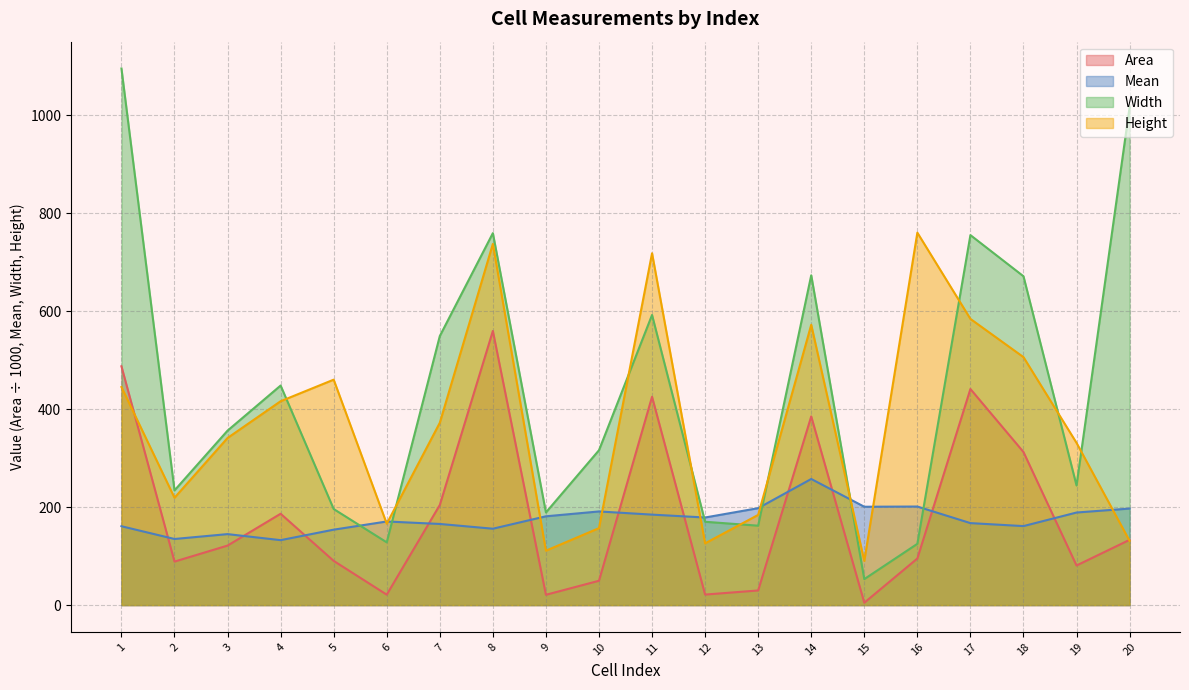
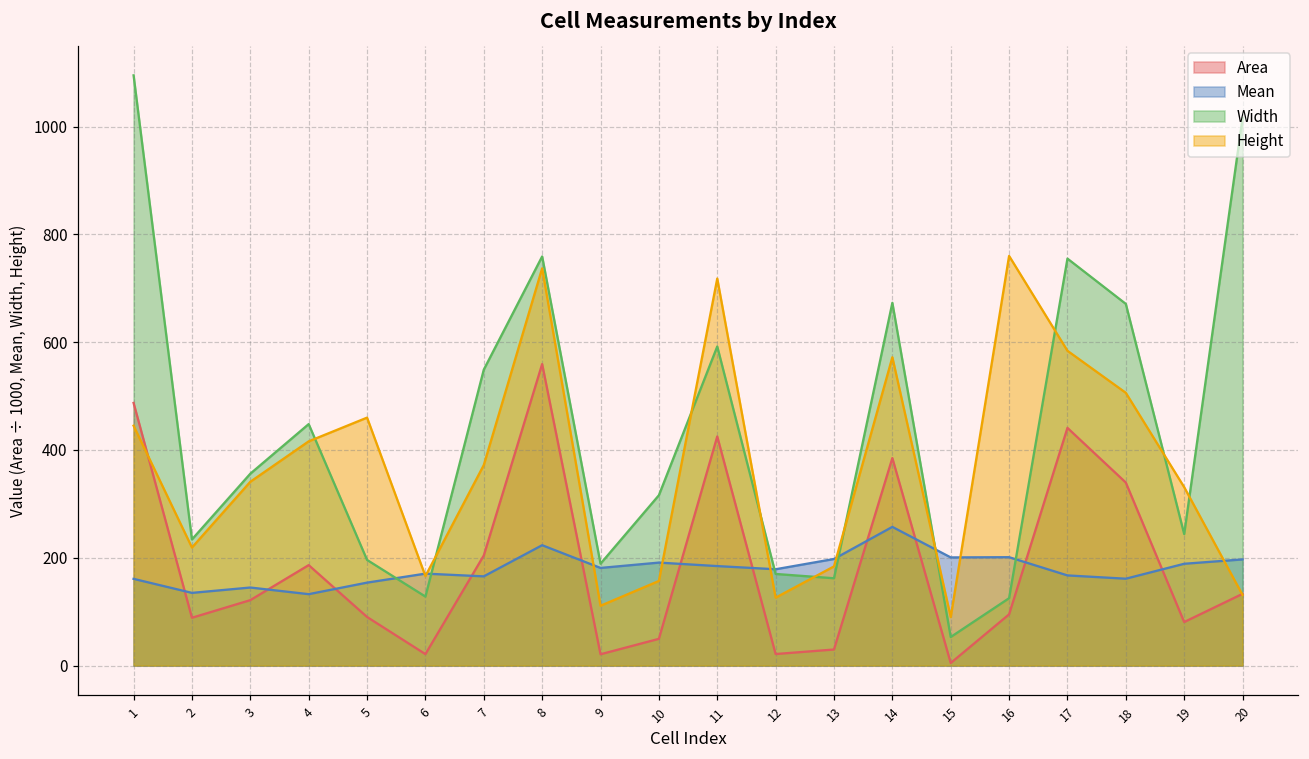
  {
    "Area": {
      "1": 490,
      "2": 90,
      "3": 120,
      "4": 190,
      "5": 90,
      "6": 20,
      "7": 200,
      "8": 560,
      "9": 20,
      "10": 50,
      "11": 430,
      "12": 20,
      "13": 30,
      "14": 380,
      "15": 0,
      "16": 100,
      "17": 440,
-     "18": 310,
+     "18": 340,
      "19": 80
    },
    "Mean": {
      "1": 160,
      "2": 130,
      "3": 140,
      "4": 130,
      "5": 150,
      "7": 170,
-     "8": 160,
+     "8": 220,
      "9": 180,
      "10": 190,
      "11": 180,
      "12": 180,
      "13": 200,
      "14": 260,
      "15": 200,
      "16": 200,
      "17": 170,
      "18": 160,
      "19": 190,
      "20": 200
    },
    "Width": {
      "1": 1100,
      "2": 230,
      "3": 360,
      "4": 450,
      "5": 200,
      "6": 130,
      "7": 550,
      "8": 760,
      "9": 190,
      "10": 320,
      "11": 590,
      "12": 170,
      "13": 160,
      "14": 670,
      "15": 50,
      "16": 130,
      "17": 760,
      "18": 670,
      "19": 240
    },
    "Height": {
      "1": 450,
      "2": 220,
      "3": 340,
      "4": 420,
      "5": 460,
      "7": 370,
      "8": 740,
      "9": 110,
      "10": 160,
      "11": 720,
      "12": 130,
      "13": 180,
      "14": 570,
      "15": 90,
      "16": 760,
      "17": 580,
      "18": 510,
      "19": 330
    }
  }
